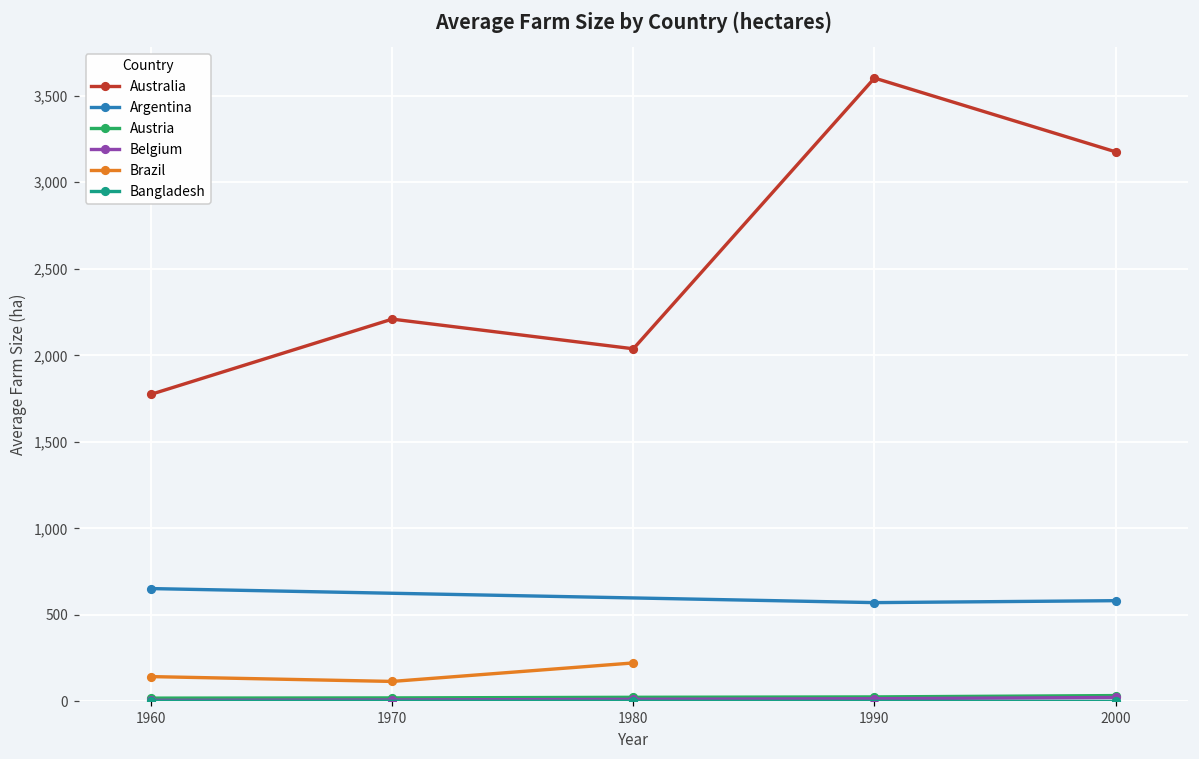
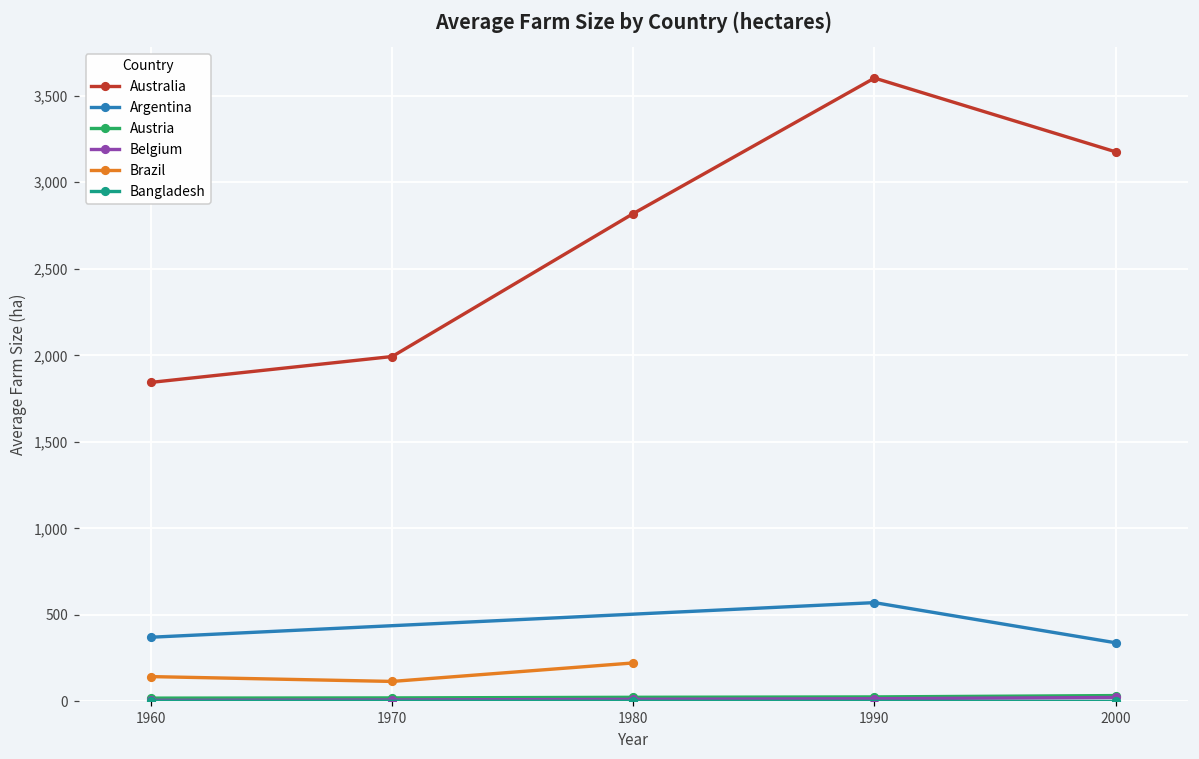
  {
    "Australia": {
-     "1960": "1,770",
-     "1970": "2,210",
-     "1980": "2,040",
+     "1960": "1,840",
+     "1970": "1,990",
+     "1980": "2,820",
      "1990": "3,600",
      "2000": "3,180"
    },
    "Argentina": {
-     "1960": "650",
+     "1960": "370",
      "1990": "570",
-     "2000": "580"
+     "2000": "340"
    },
    "Brazil": {
      "1960": "140",
      "1970": "120",
      "1980": "220"
    }
  }
